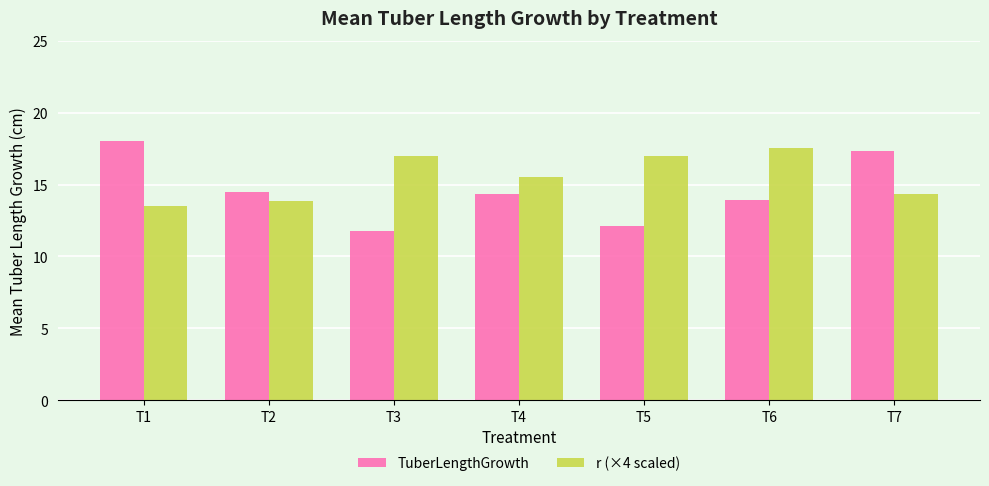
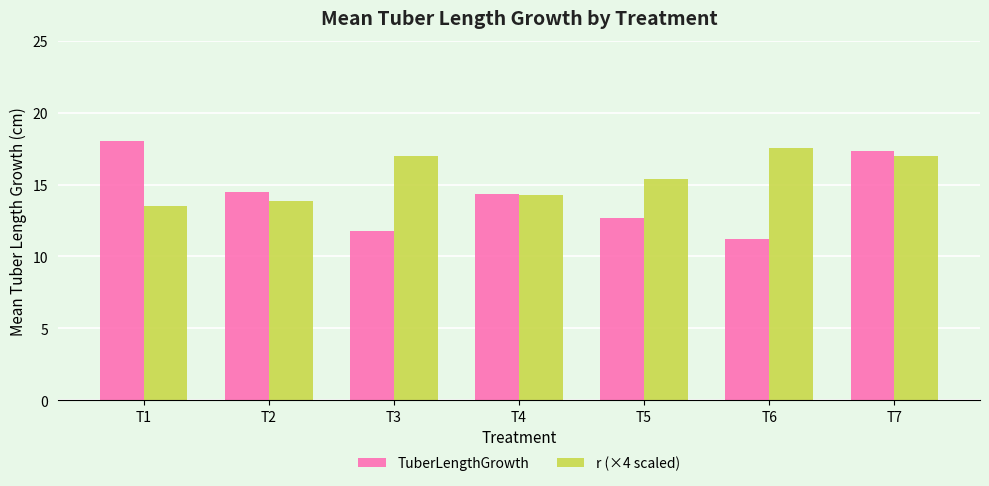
  {
    "TuberLengthGrowth": {
      "T1": 18.0,
      "T2": 14.5,
      "T3": 11.8,
      "T4": 14.4,
-     "T5": 12.1,
-     "T6": 13.9,
+     "T5": 12.7,
+     "T6": 11.2,
      "T7": 17.3
    },
    "r (×4 scaled)": {
      "T1": 13.5,
      "T2": 13.9,
      "T3": 17.0,
-     "T4": 15.5,
-     "T5": 17.0,
+     "T4": 14.3,
+     "T5": 15.4,
      "T6": 17.5,
-     "T7": 14.4
+     "T7": 17.0
    }
  }
